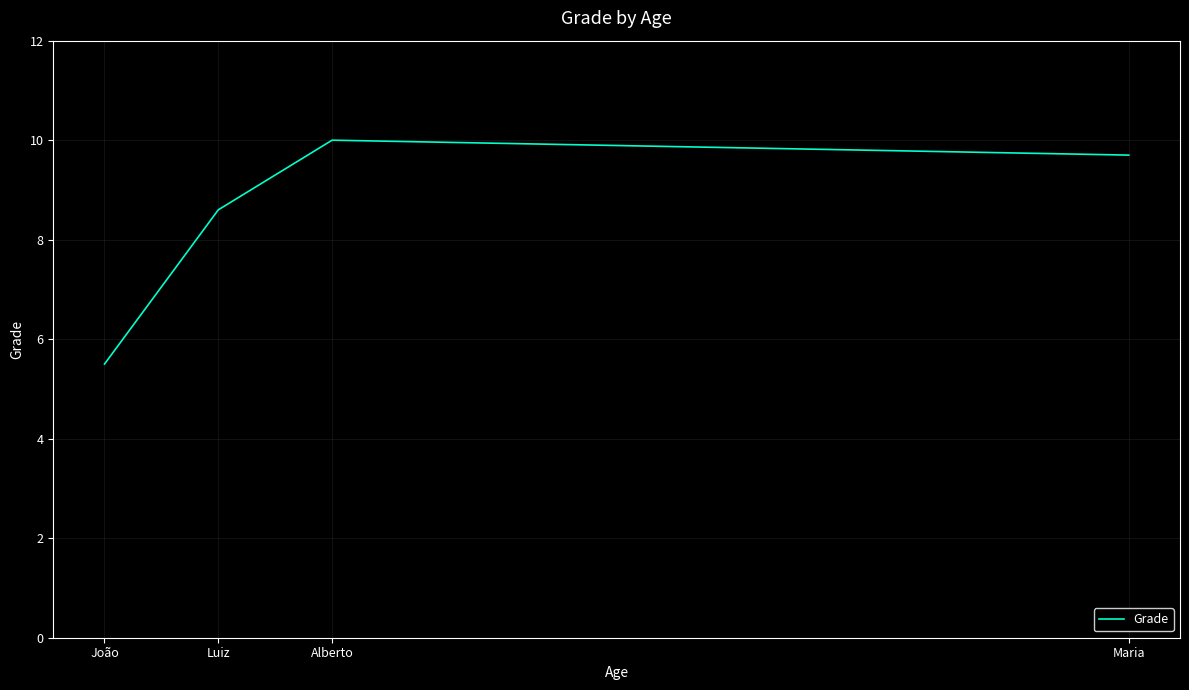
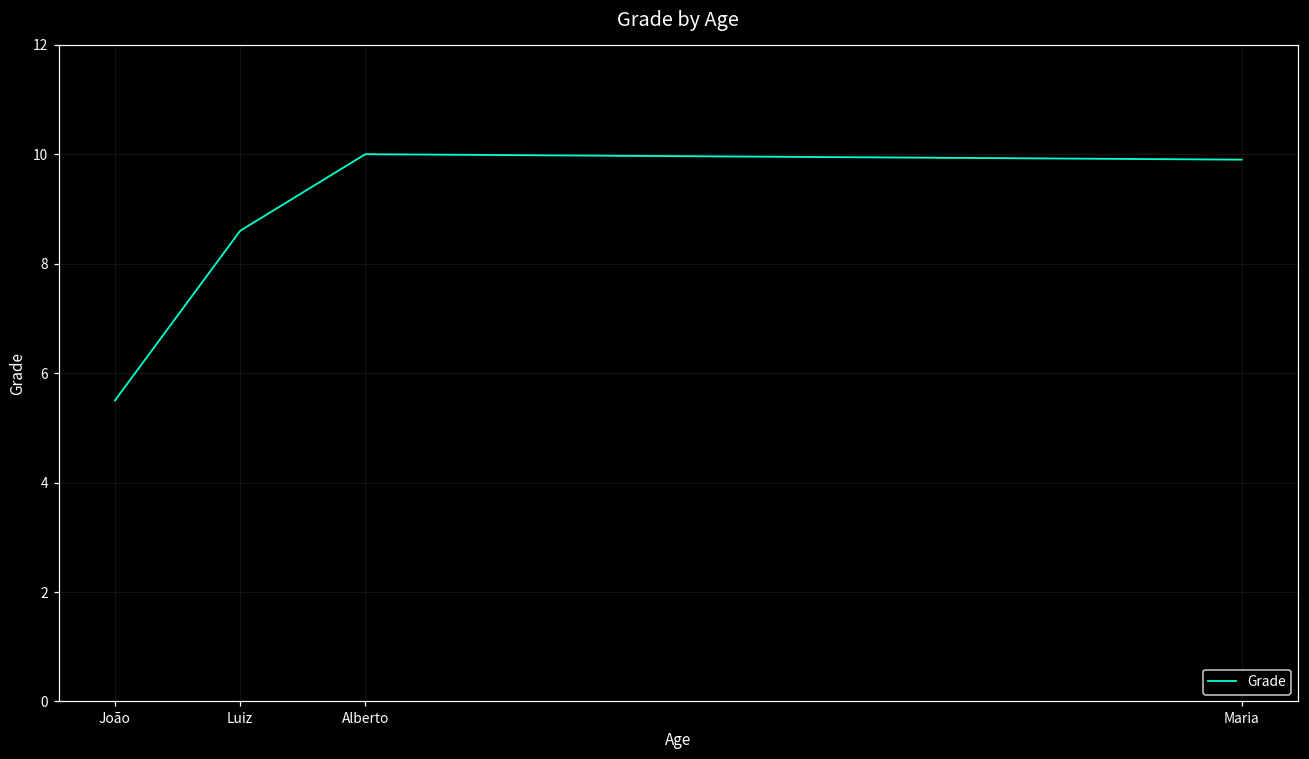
  {
    "João": 5.5,
    "Luiz": 8.6,
    "Alberto": 10.0,
-   "Maria": 9.7
+   "Maria": 9.9
  }
